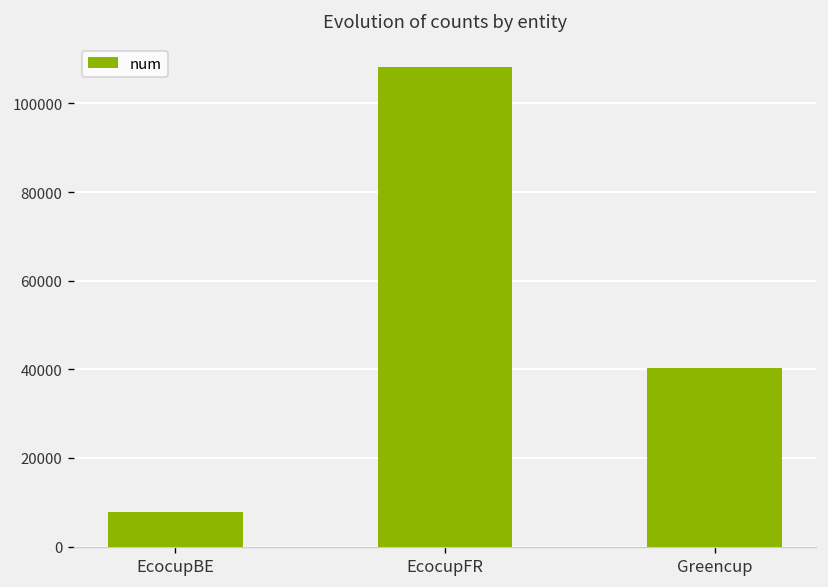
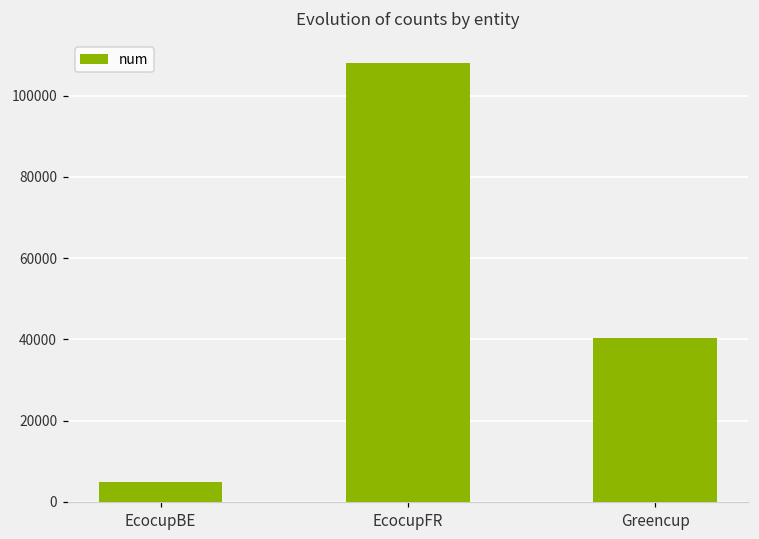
  {
-   "EcocupBE": 8000,
+   "EcocupBE": 5000,
    "EcocupFR": 108000,
    "Greencup": 40000
  }
